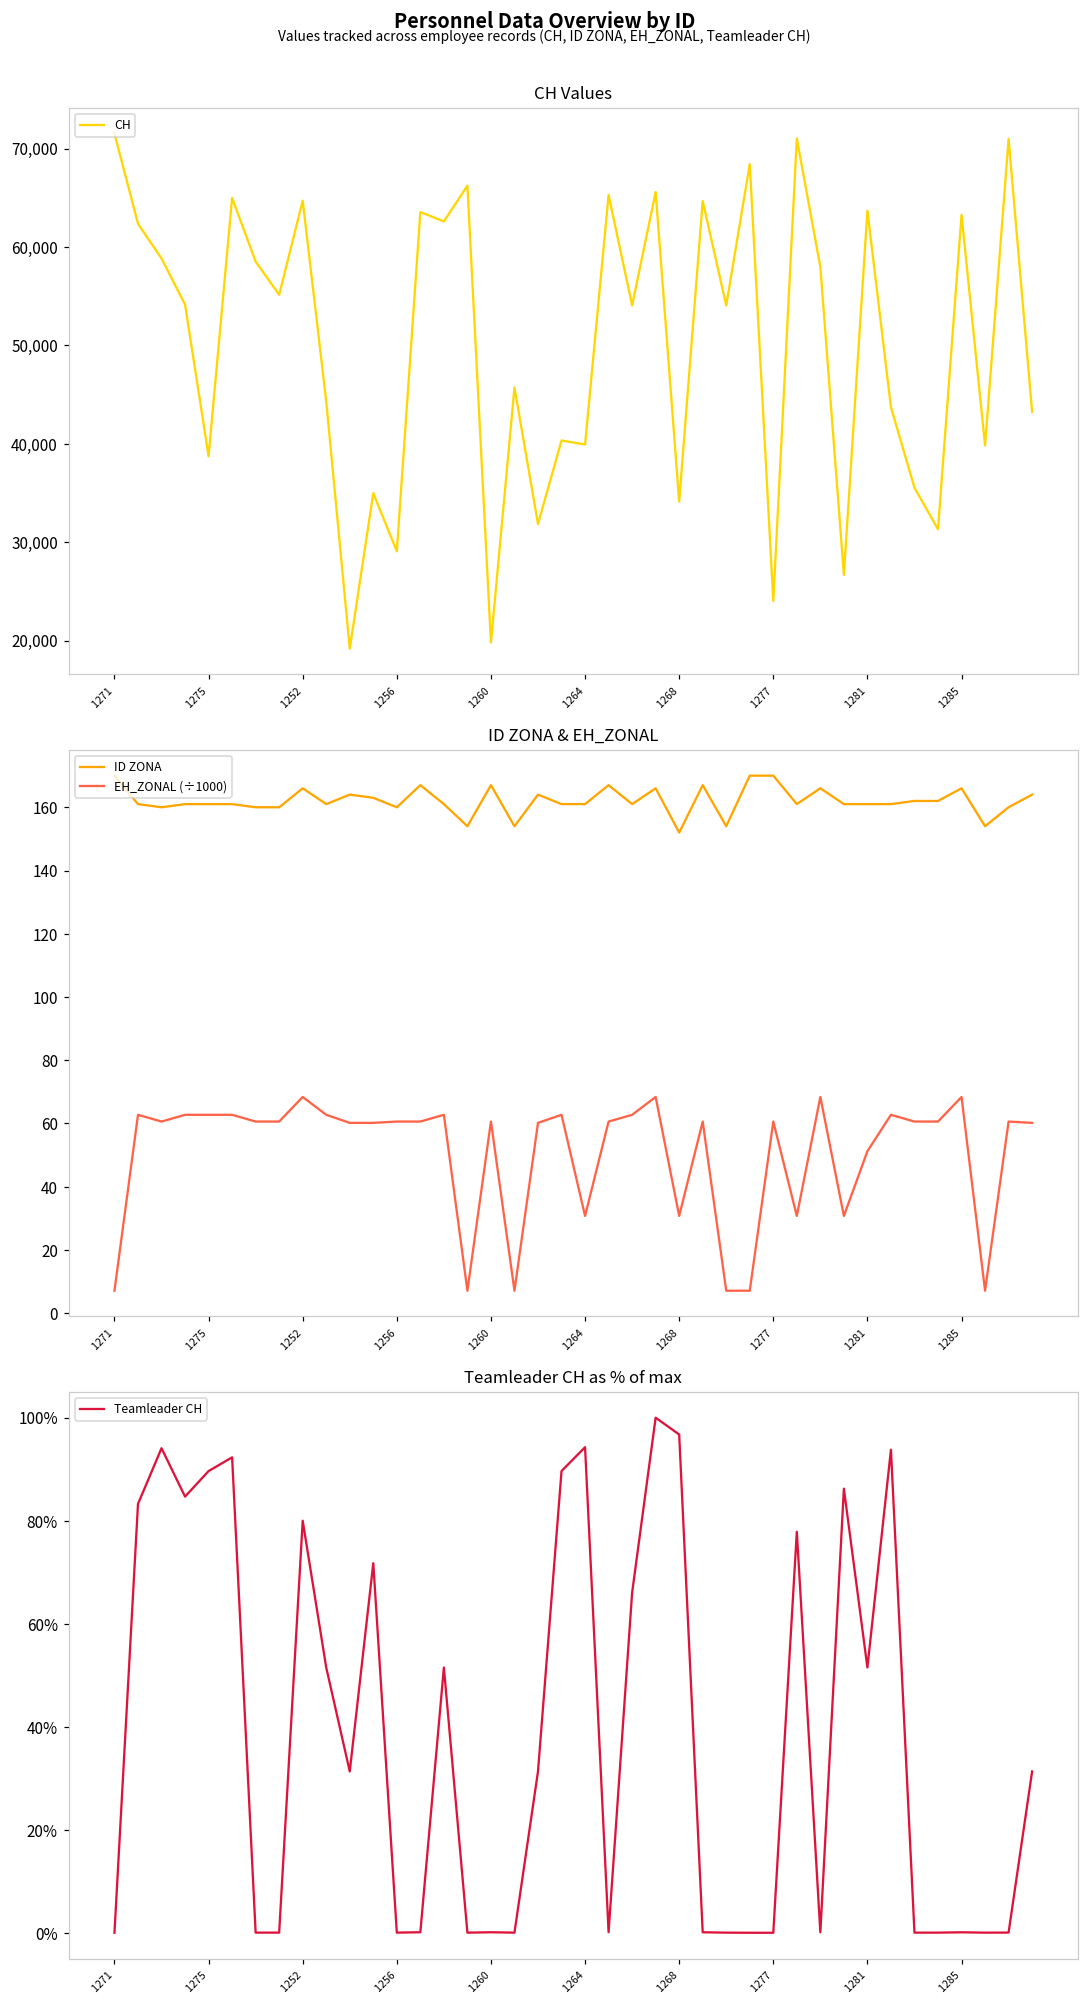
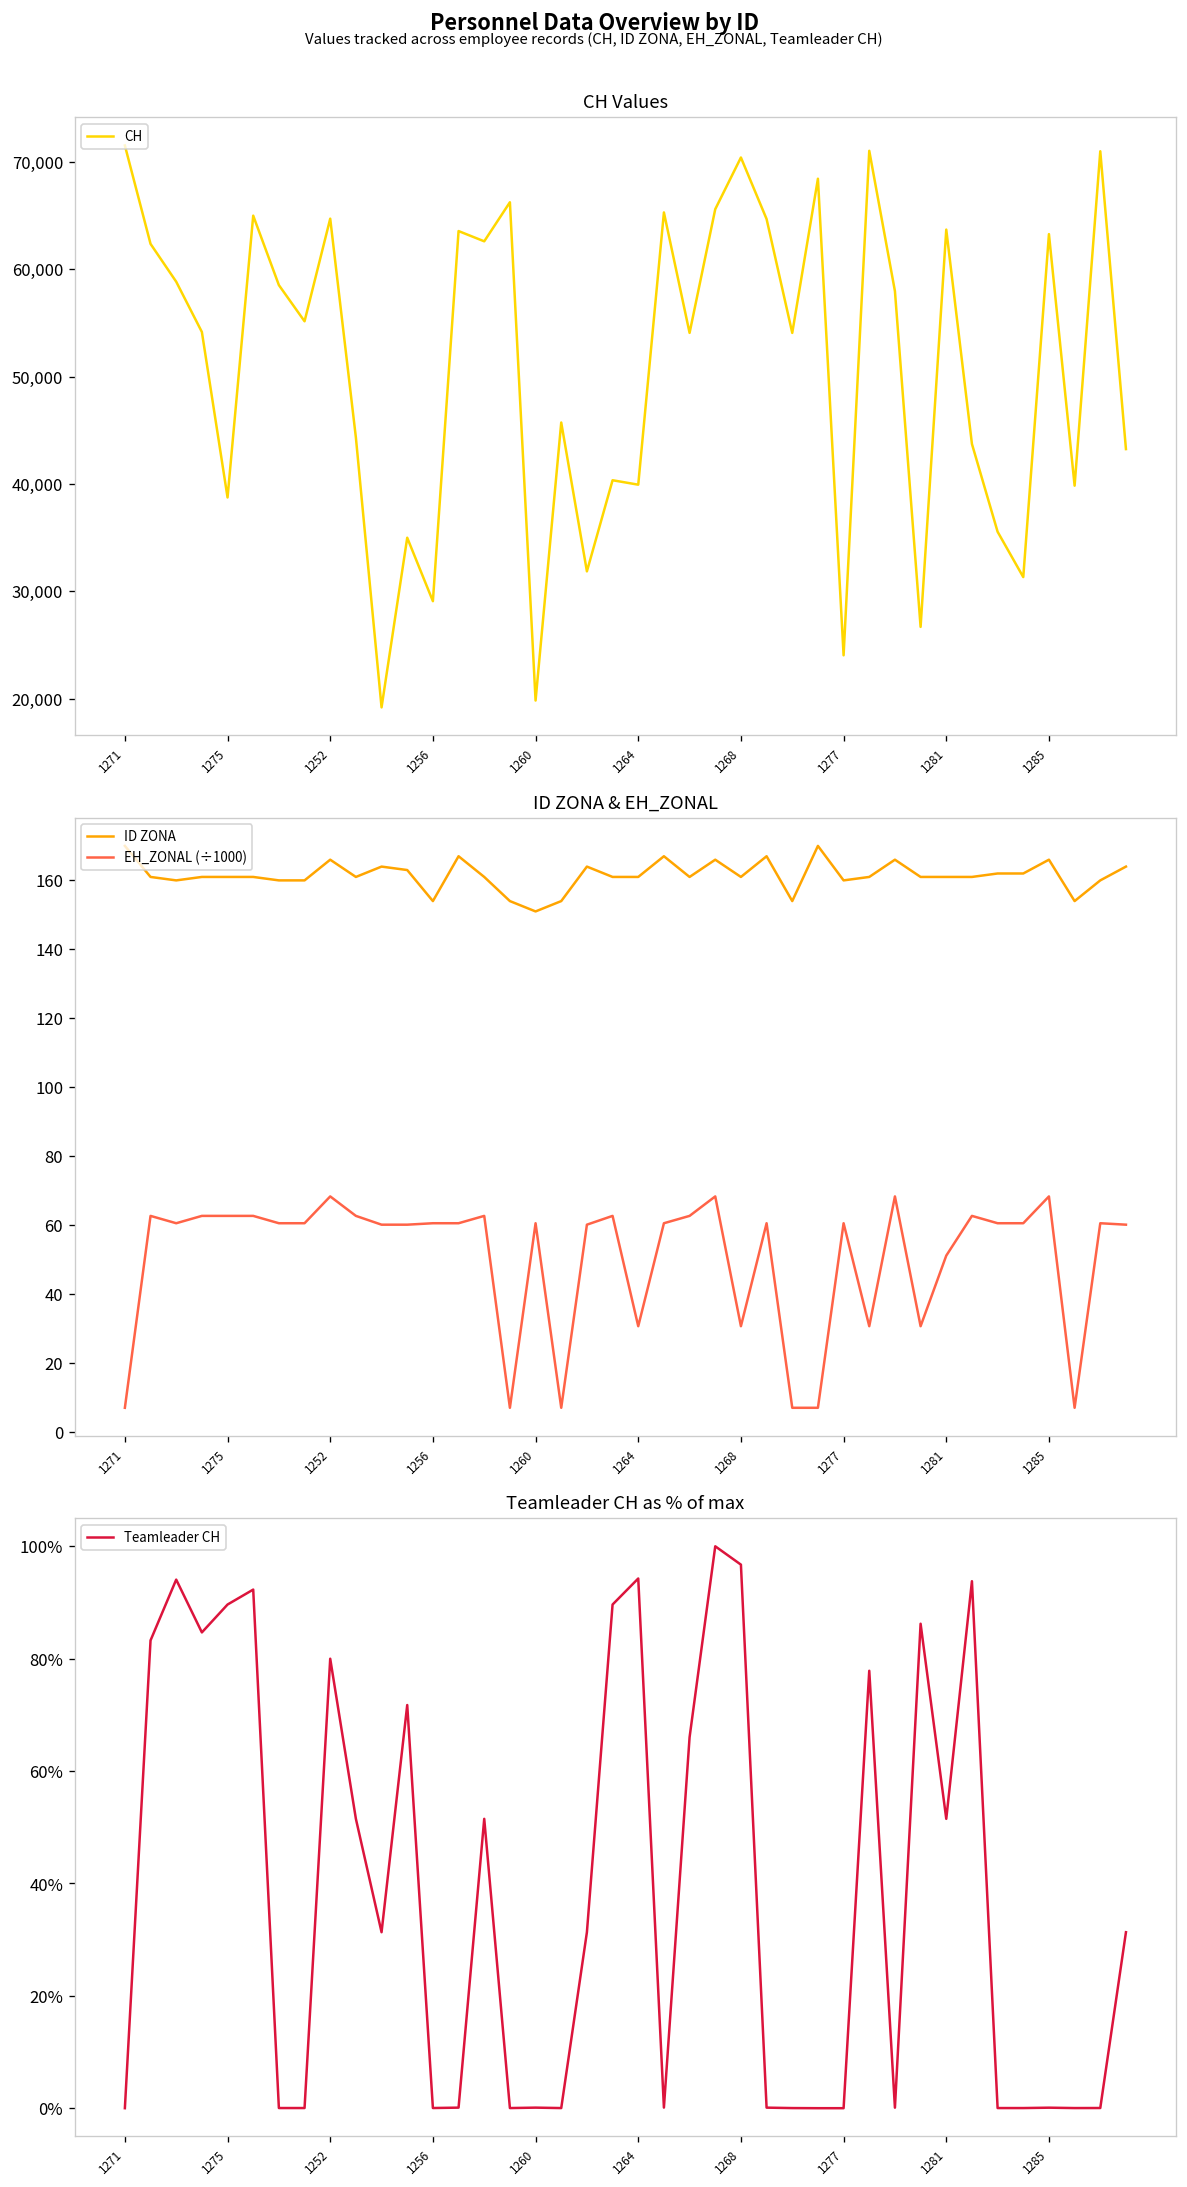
  {
    "CH Values": {
      "1275": "39,000",
      "1252": "65,000",
      "1256": "29,000",
      "1260": "20,000",
      "1264": "40,000",
-     "1268": "34,000",
+     "1268": "70,000",
      "1277": "24,000",
      "1281": "64,000",
      "1285": "63,000"
    },
    "ID ZONA & EH_ZONAL": {
      "ID ZONA": {
        "1275": "161",
        "1252": "166",
-       "1256": "160",
-       "1260": "167",
+       "1256": "154",
+       "1260": "151",
        "1264": "161",
-       "1268": "152",
-       "1277": "170",
+       "1268": "161",
+       "1277": "160",
        "1281": "161",
        "1285": "166"
      },
      "EH_ZONAL (÷1000)": {
        "1271": "7",
        "1275": "63",
        "1252": "68",
        "1256": "61",
        "1260": "61",
        "1264": "31",
        "1268": "31",
        "1277": "61",
        "1281": "51",
        "1285": "68"
      }
    },
    "Teamleader CH as % of max": {
      "1271": "0%",
      "1275": "90%",
      "1252": "80%",
      "1256": "0%",
      "1260": "0%",
      "1264": "94%",
      "1268": "97%",
      "1277": "0%",
      "1281": "51%",
      "1285": "0%"
    }
  }
